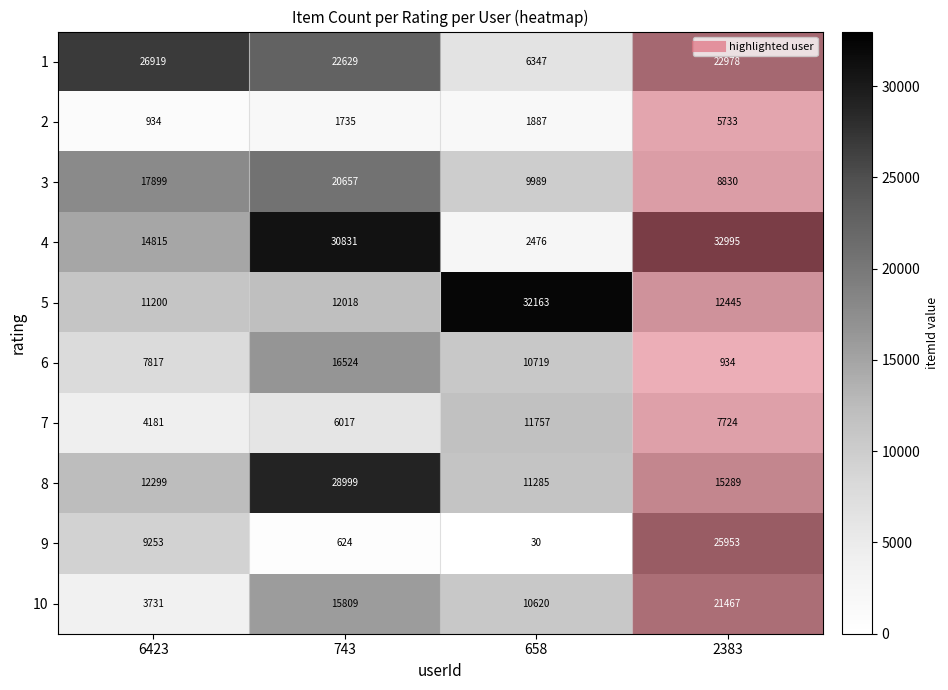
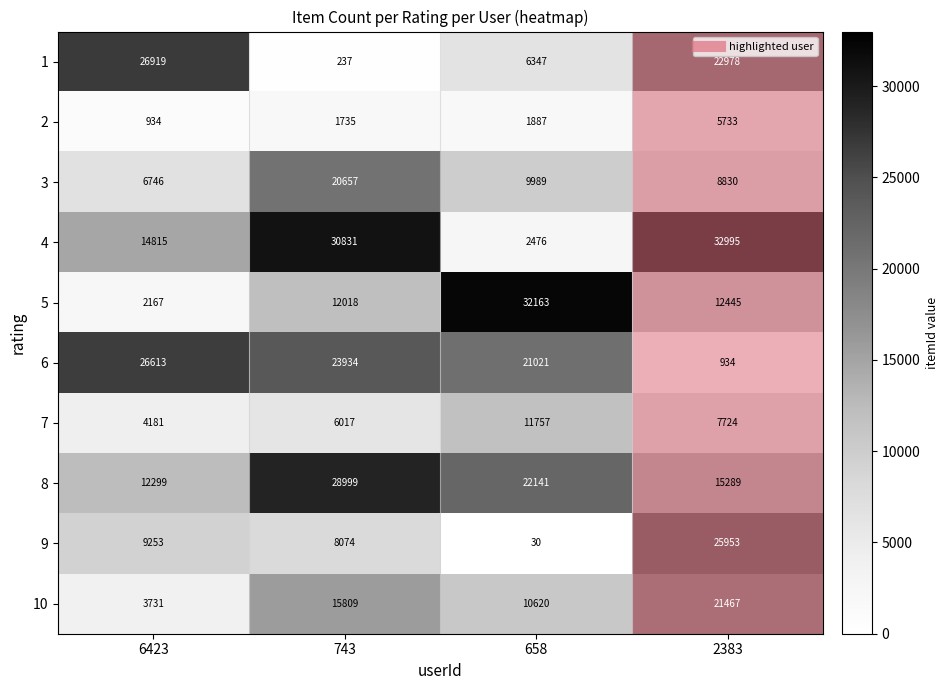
  {
    "1": {
      "6423": 26919,
-     "743": 22629,
+     "743": 237,
      "658": 6347
    },
    "2": {
      "6423": 934,
      "743": 1735,
      "658": 1887
    },
    "3": {
-     "6423": 17899,
+     "6423": 6746,
      "743": 20657,
      "658": 9989
    },
    "4": {
      "6423": 14815,
      "743": 30831,
      "658": 2476
    },
    "5": {
-     "6423": 11200,
+     "6423": 2167,
      "743": 12018,
      "658": 32163
    },
    "6": {
-     "6423": 7817,
-     "743": 16524,
-     "658": 10719
+     "6423": 26613,
+     "743": 23934,
+     "658": 21021
    },
    "7": {
      "6423": 4181,
      "743": 6017,
      "658": 11757
    },
    "8": {
      "6423": 12299,
      "743": 28999,
-     "658": 11285
+     "658": 22141
    },
    "9": {
      "6423": 9253,
-     "743": 624,
+     "743": 8074,
      "658": 30
    },
    "10": {
      "6423": 3731,
      "743": 15809,
      "658": 10620
    }
  }
